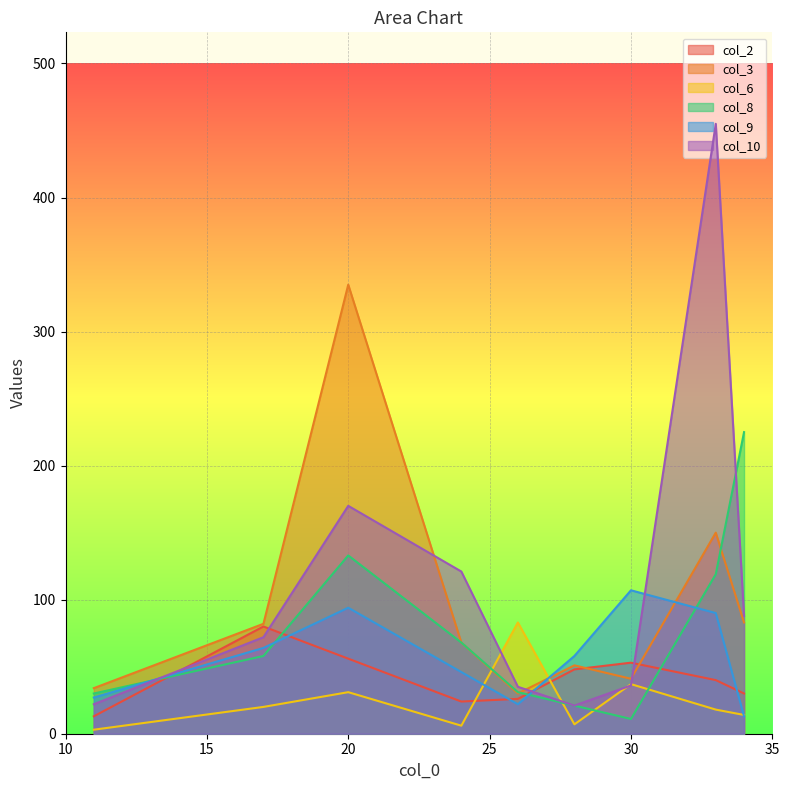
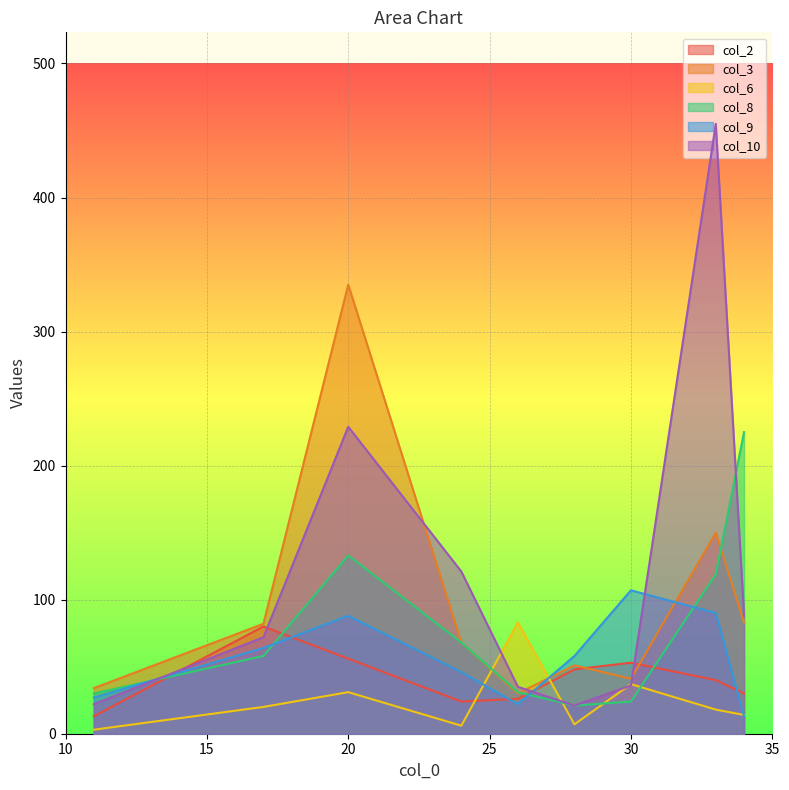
  {
    "col_6": {
      "20": 31
    },
    "col_8": {
      "20": 133,
-     "30": 11
+     "30": 24
    },
    "col_9": {
-     "20": 94,
+     "20": 88,
      "30": 107
    },
    "col_10": {
-     "20": 170
+     "20": 229
    }
  }
